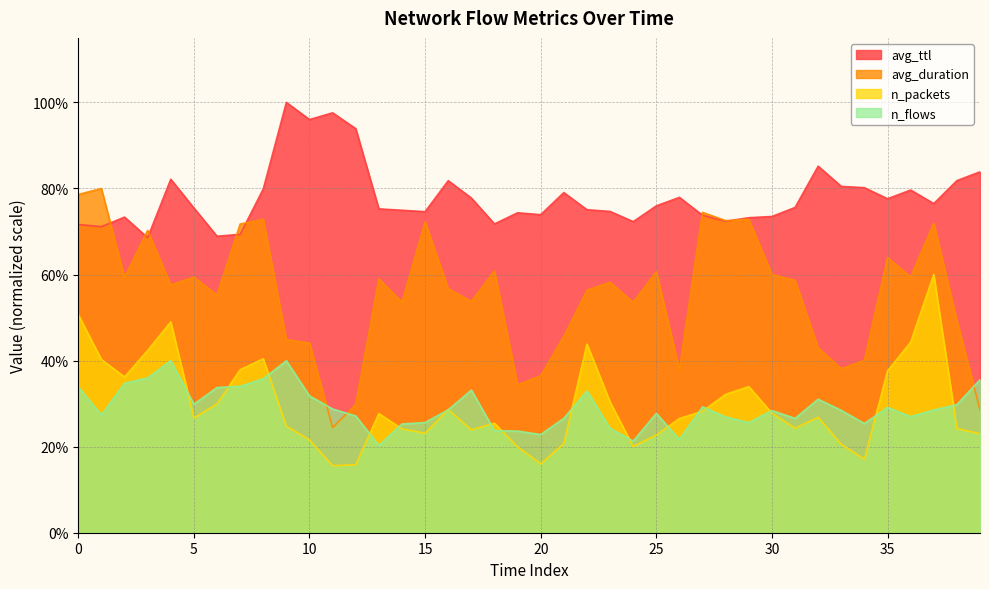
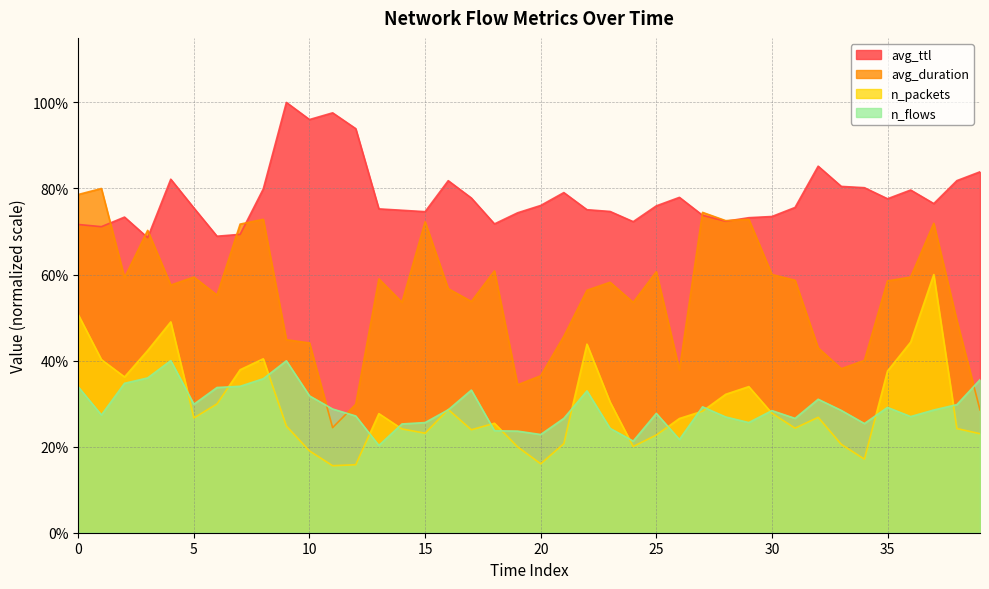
  {
    "avg_ttl": {
      "0": "72%",
      "5": "75%",
      "10": "96%",
      "15": "75%",
-     "20": "74%",
+     "20": "76%",
      "25": "76%",
      "30": "73%",
      "35": "78%"
    },
    "avg_duration": {
      "0": "79%",
      "5": "59%",
      "10": "44%",
      "15": "72%",
      "20": "36%",
      "25": "61%",
      "30": "60%",
-     "35": "64%"
+     "35": "59%"
    },
    "n_packets": {
      "0": "51%",
      "5": "27%",
-     "10": "22%",
+     "10": "19%",
      "15": "23%",
      "20": "16%",
      "25": "23%",
      "30": "28%",
      "35": "38%"
    },
    "n_flows": {
      "0": "34%",
      "5": "30%",
      "10": "32%",
      "15": "26%",
      "20": "23%",
      "25": "28%",
      "30": "28%",
      "35": "29%"
    }
  }
